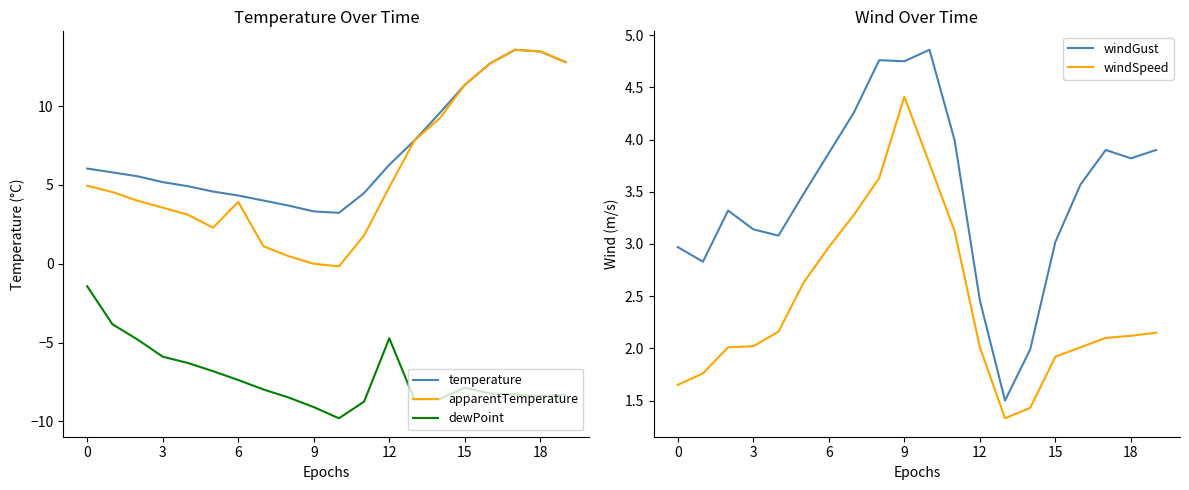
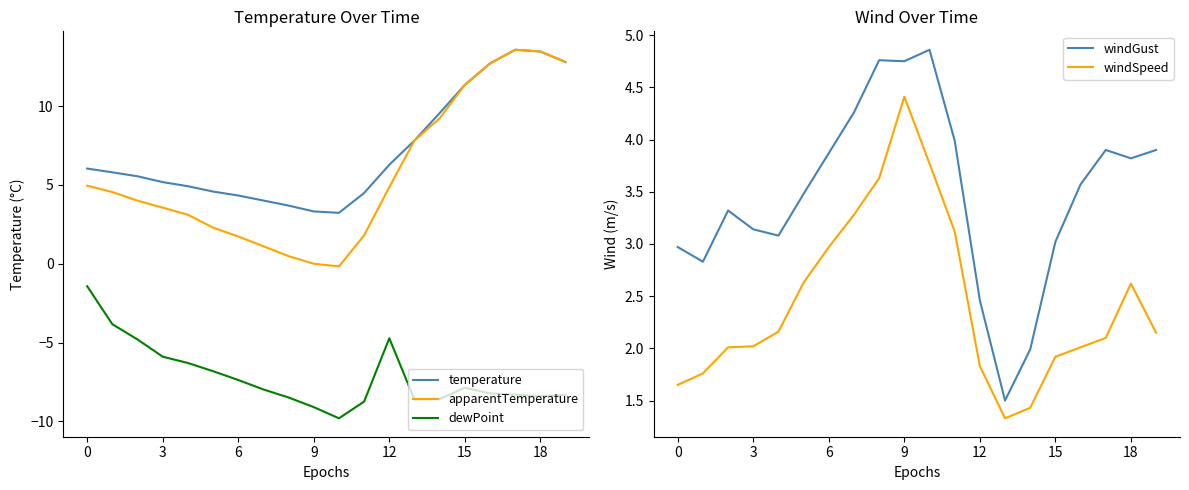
  {
    "Temperature Over Time": {
      "temperature": {
        "0": 6.0,
        "3": 5.2,
        "6": 4.3,
        "9": 3.3,
        "12": 6.3
      },
      "apparentTemperature": {
        "0": 5.0,
        "3": 3.6,
-       "6": 3.9,
+       "6": 1.7,
        "9": 0.0,
        "12": 4.9
      },
      "dewPoint": {
        "0": -1.4,
        "3": -5.9,
        "6": -7.4,
        "9": -9.1,
        "12": -4.7
      }
    },
    "Wind Over Time": {
      "windGust": {
        "0": 2.97,
        "3": 3.14,
        "6": 3.87,
        "9": 4.75,
        "12": 2.46,
        "15": 3.02,
        "18": 3.82
      },
      "windSpeed": {
        "0": 1.65,
        "3": 2.02,
        "6": 2.97,
        "9": 4.41,
-       "12": 2.01,
+       "12": 1.83,
        "15": 1.92,
-       "18": 2.12
+       "18": 2.62
      }
    }
  }
